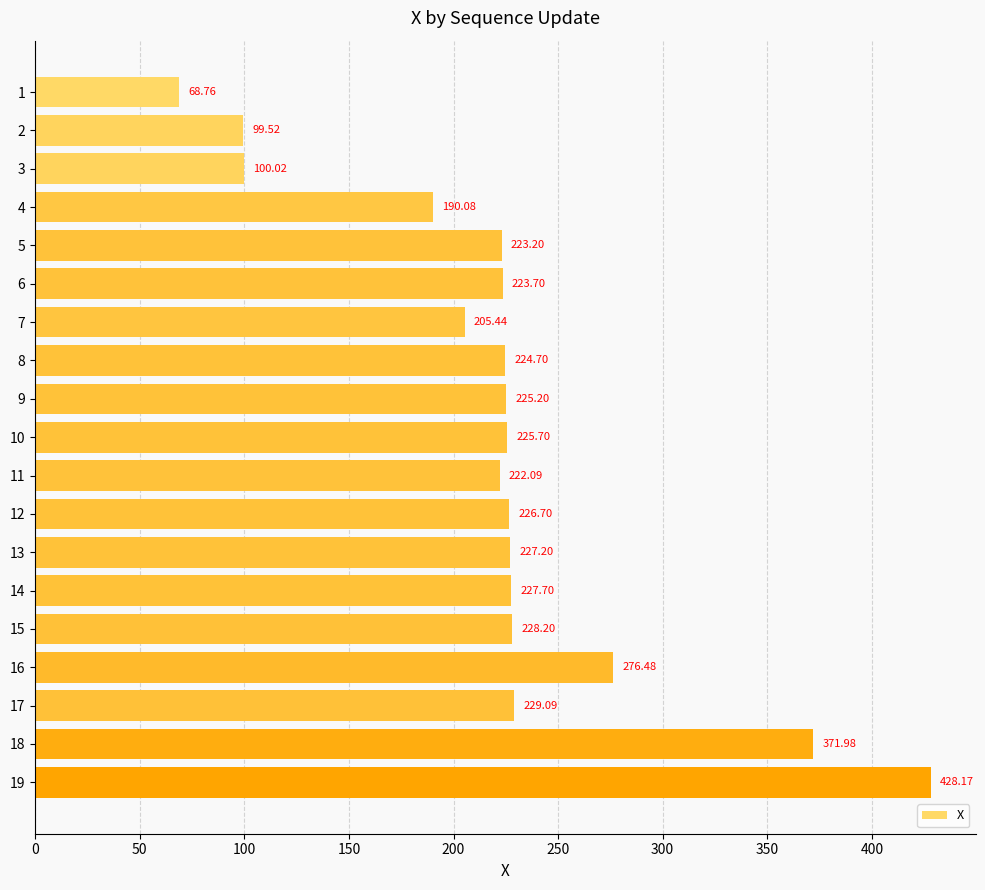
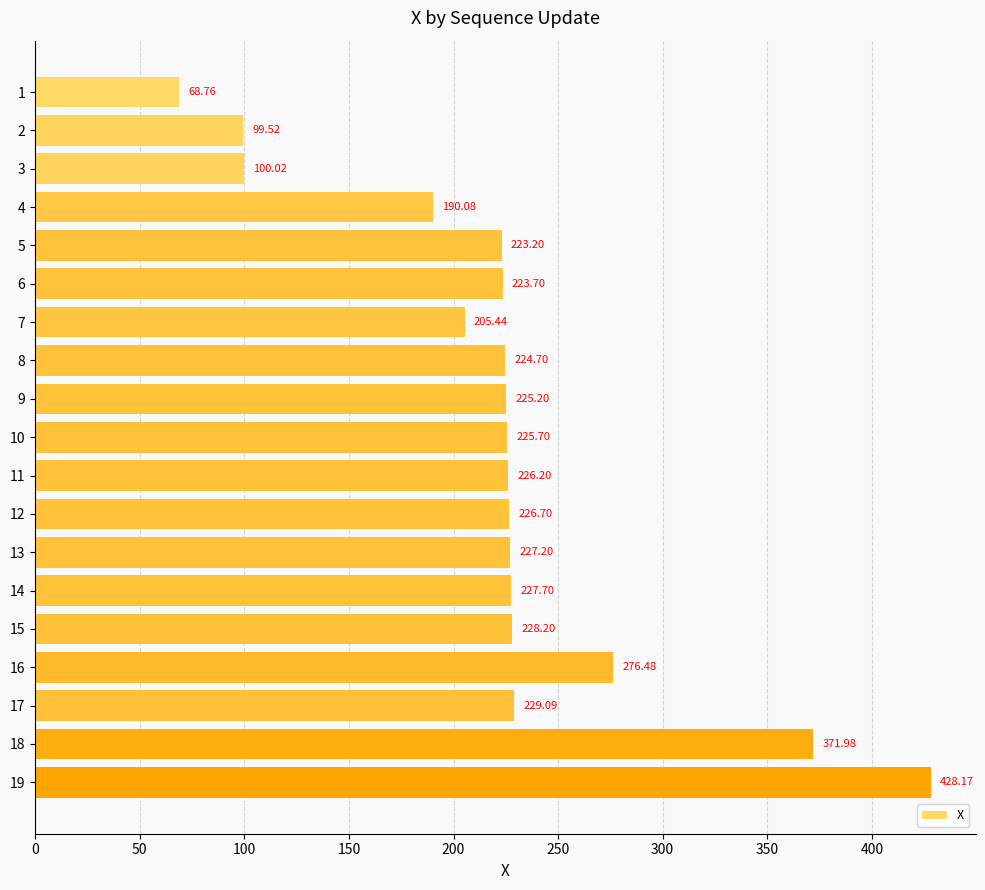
  {
    "1": 68.76,
    "2": 99.52,
    "3": 100.02,
    "4": 190.08,
    "5": 223.20,
    "6": 223.70,
    "7": 205.44,
    "8": 224.70,
    "9": 225.20,
    "10": 225.70,
-   "11": 222.09,
+   "11": 226.20,
    "12": 226.70,
    "13": 227.20,
    "14": 227.70,
    "15": 228.20,
    "16": 276.48,
    "17": 229.09,
    "18": 371.98,
    "19": 428.17
  }
